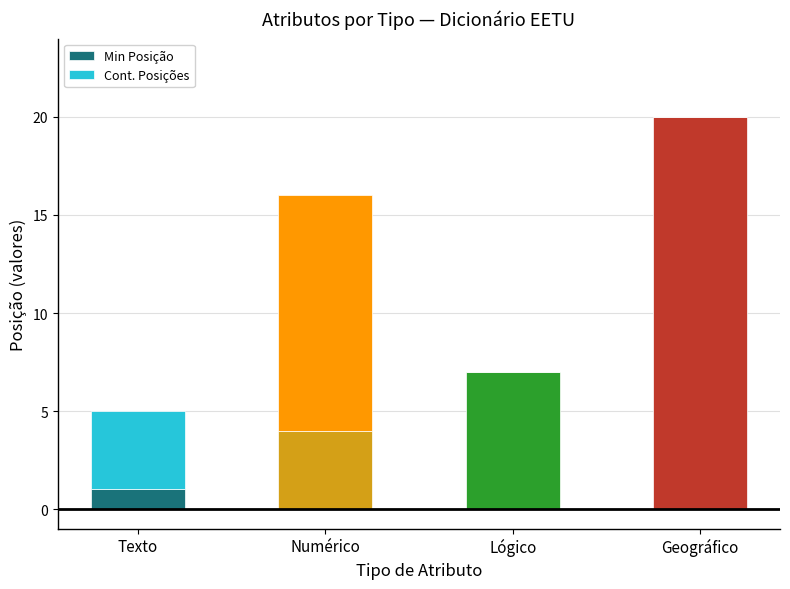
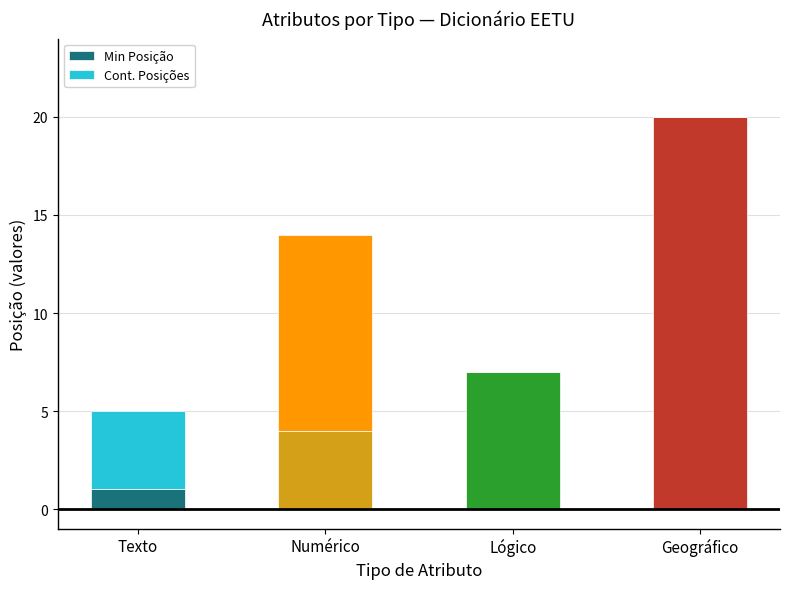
  {
    "Min Posição": {
      "Texto": 1.0,
      "Numérico": 4.0,
      "Lógico": 7.0,
      "Geográfico": 20.0
    },
    "Cont. Posições": {
-     "Numérico": 12.0
+     "Numérico": 10.0
    }
  }
